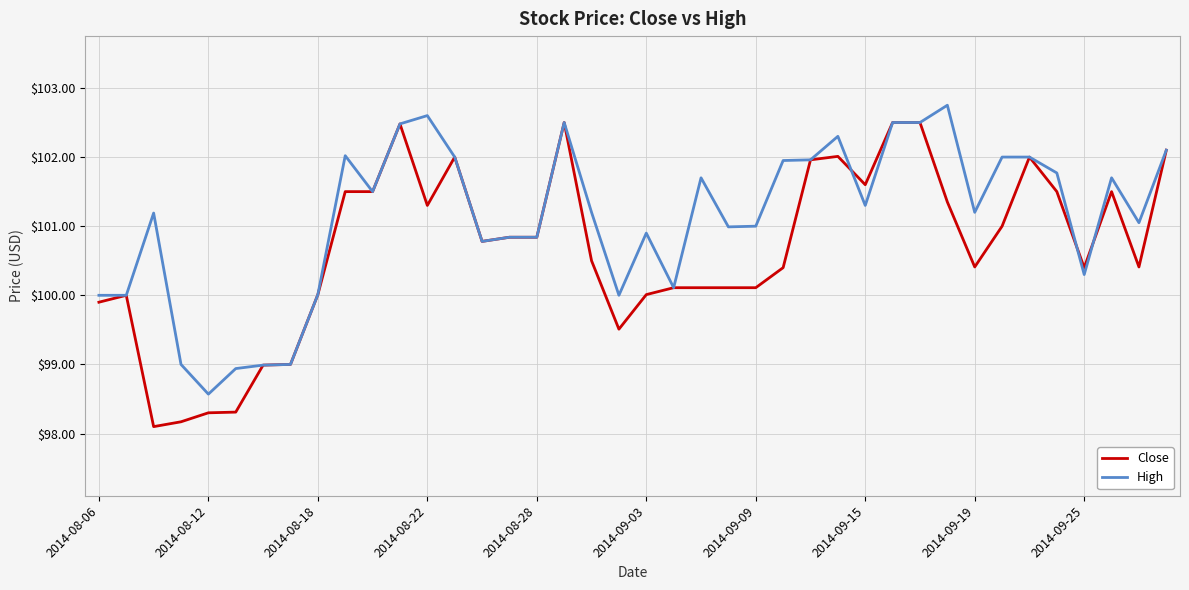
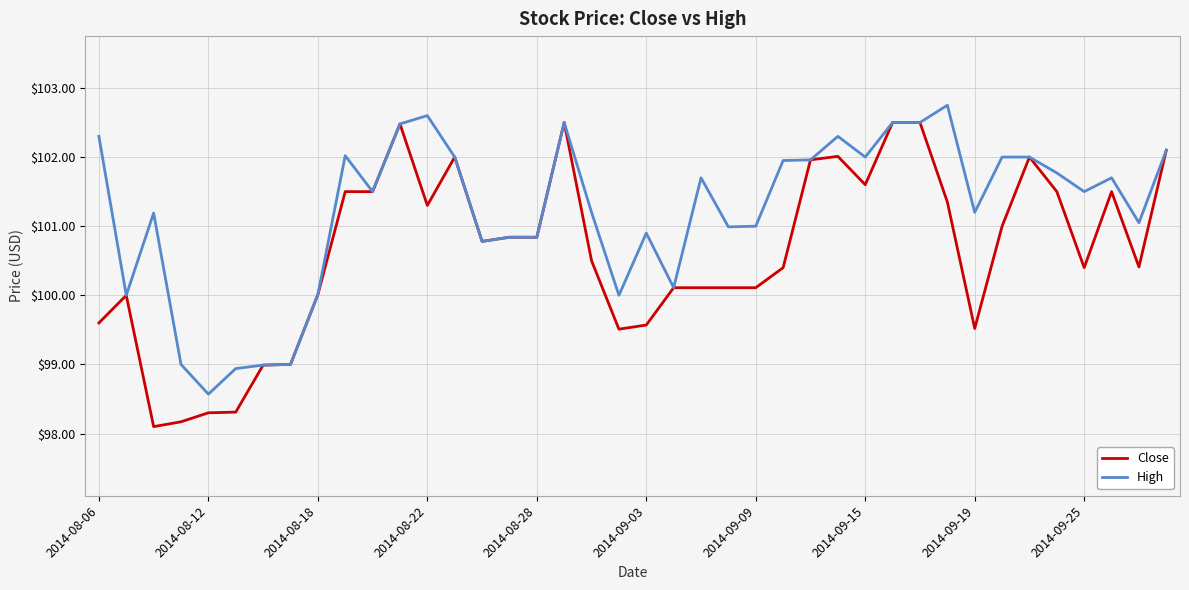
  {
    "Close": {
-     "2014-08-06": "$99.9",
+     "2014-08-06": "$99.6",
      "2014-08-12": "$98.3",
      "2014-08-22": "$101.3",
-     "2014-09-03": "$100.0",
+     "2014-09-03": "$99.6",
      "2014-09-09": "$100.1",
      "2014-09-15": "$101.6",
-     "2014-09-19": "$100.4",
+     "2014-09-19": "$99.5",
      "2014-09-25": "$100.4"
    },
    "High": {
-     "2014-08-06": "$100.0",
+     "2014-08-06": "$102.3",
      "2014-08-12": "$98.6",
      "2014-08-22": "$102.6",
      "2014-09-03": "$100.9",
      "2014-09-09": "$101.0",
-     "2014-09-15": "$101.3",
+     "2014-09-15": "$102.0",
      "2014-09-19": "$101.2",
-     "2014-09-25": "$100.3"
+     "2014-09-25": "$101.5"
    }
  }
